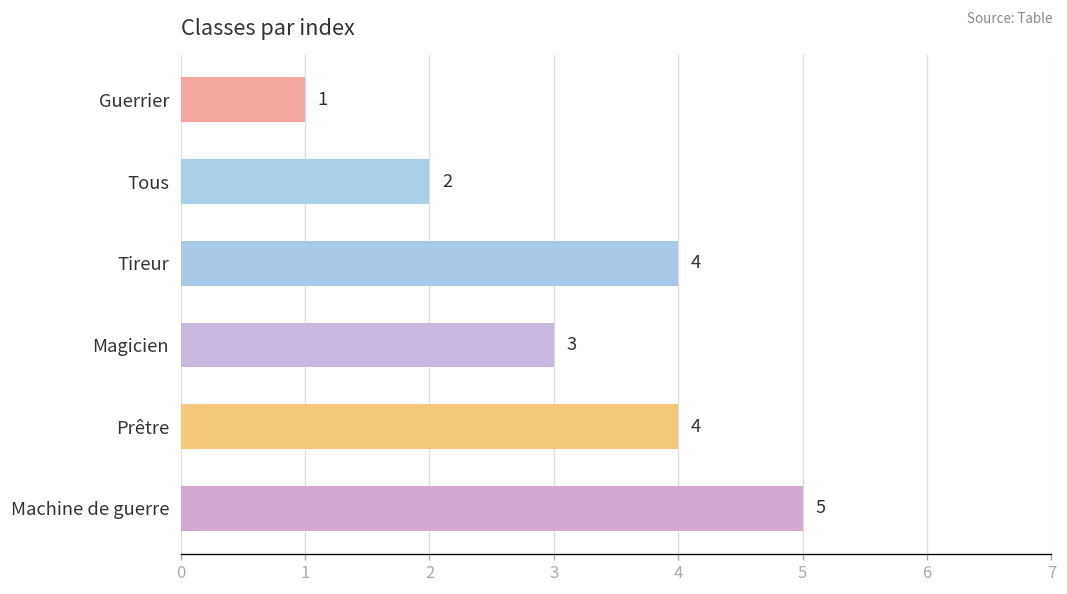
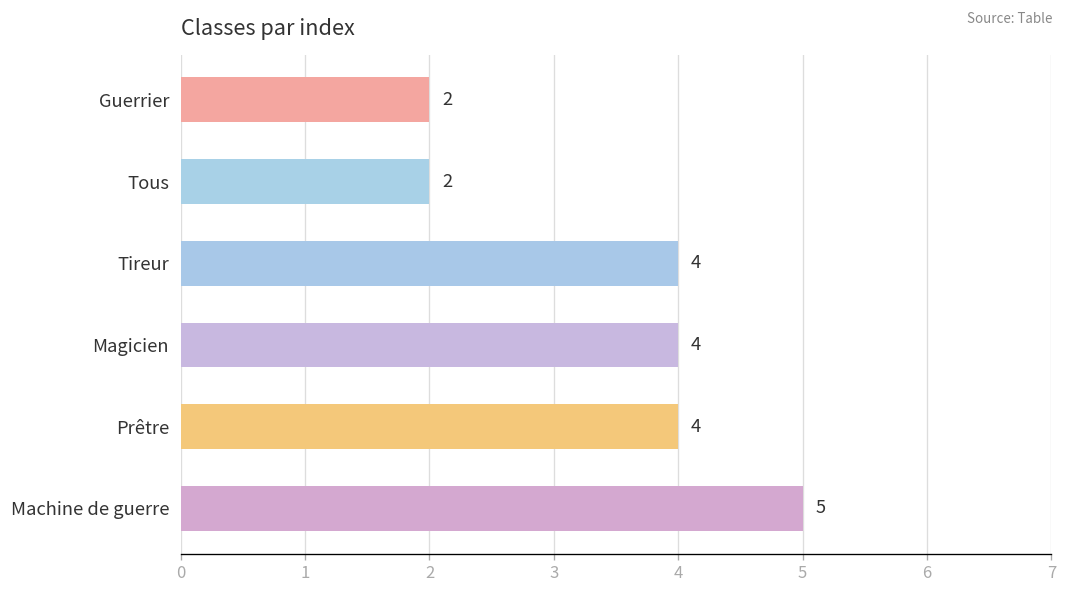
  {
-   "Guerrier": 1,
+   "Guerrier": 2,
    "Tous": 2,
    "Tireur": 4,
-   "Magicien": 3,
+   "Magicien": 4,
    "Prêtre": 4,
    "Machine de guerre": 5
  }
